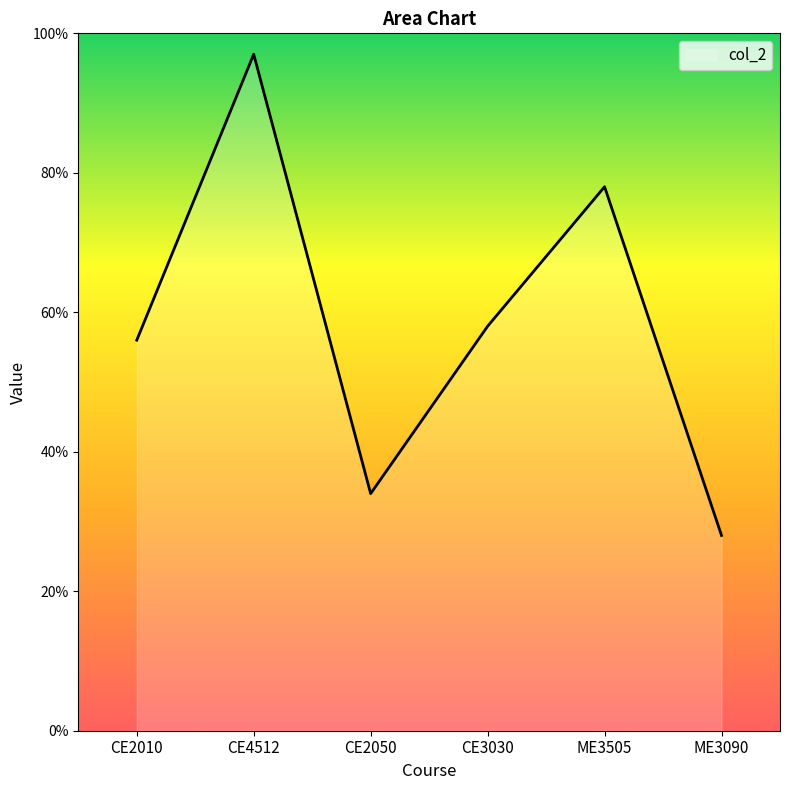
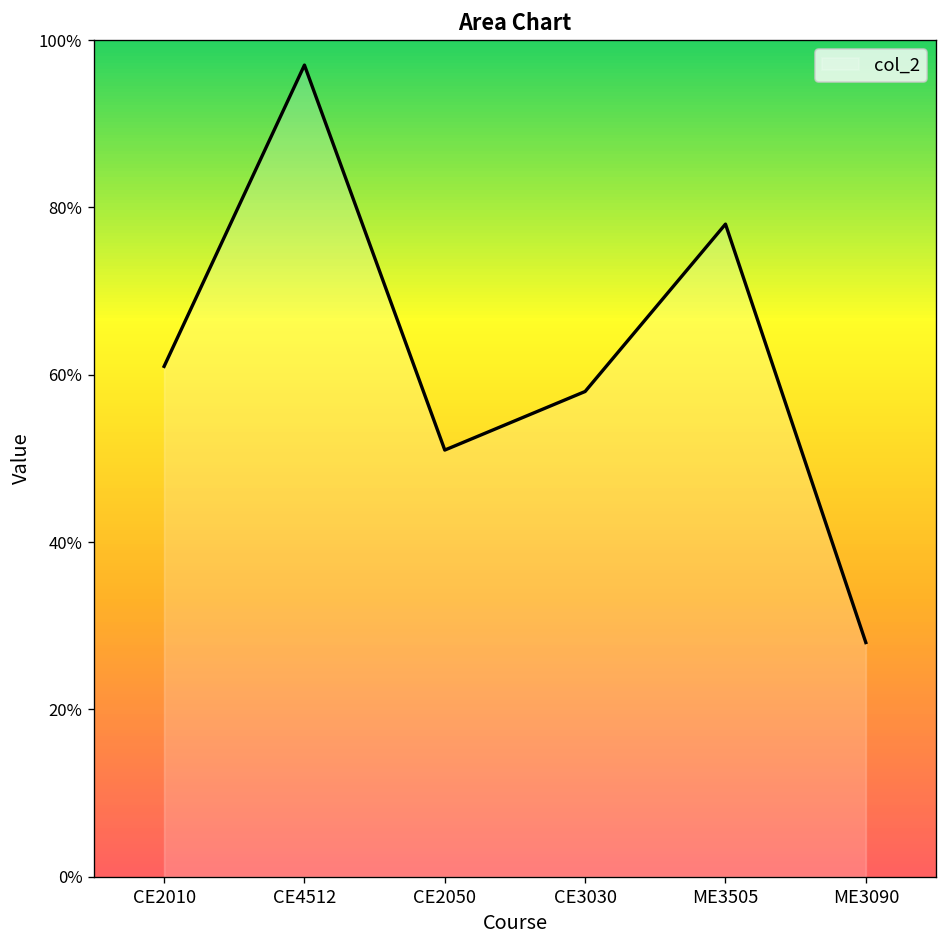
  {
-   "CE2010": "56%",
+   "CE2010": "61%",
    "CE4512": "97%",
-   "CE2050": "34%",
+   "CE2050": "51%",
    "CE3030": "58%",
    "ME3505": "78%",
    "ME3090": "28%"
  }
